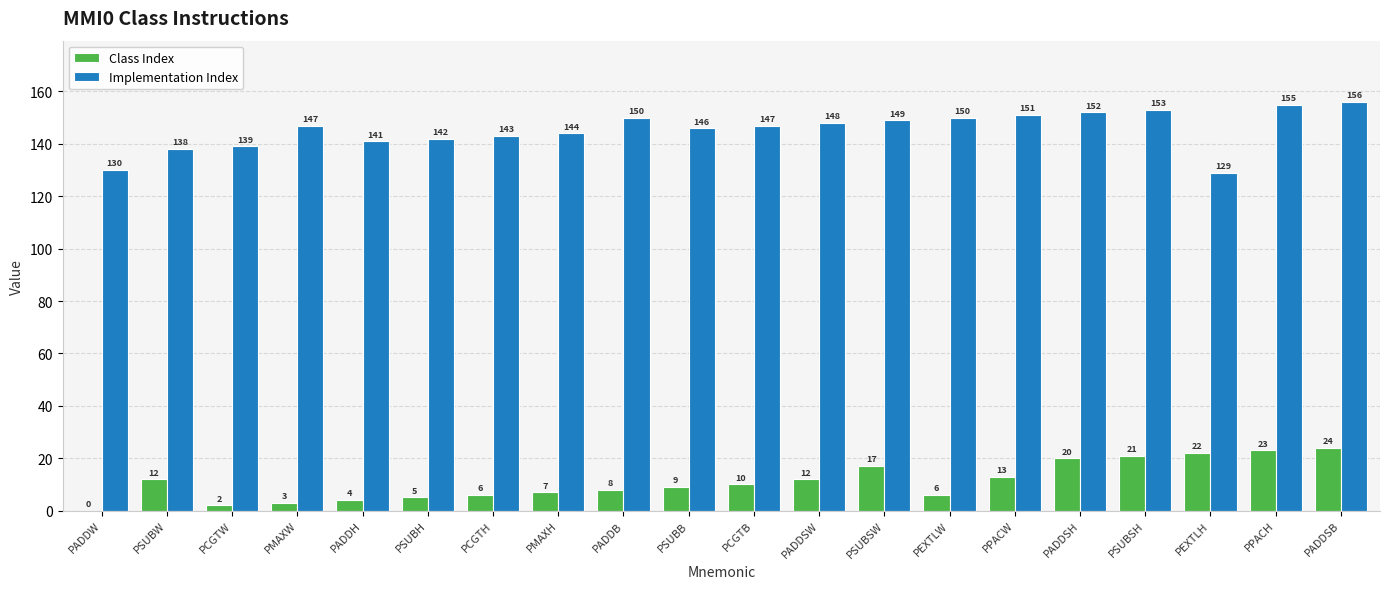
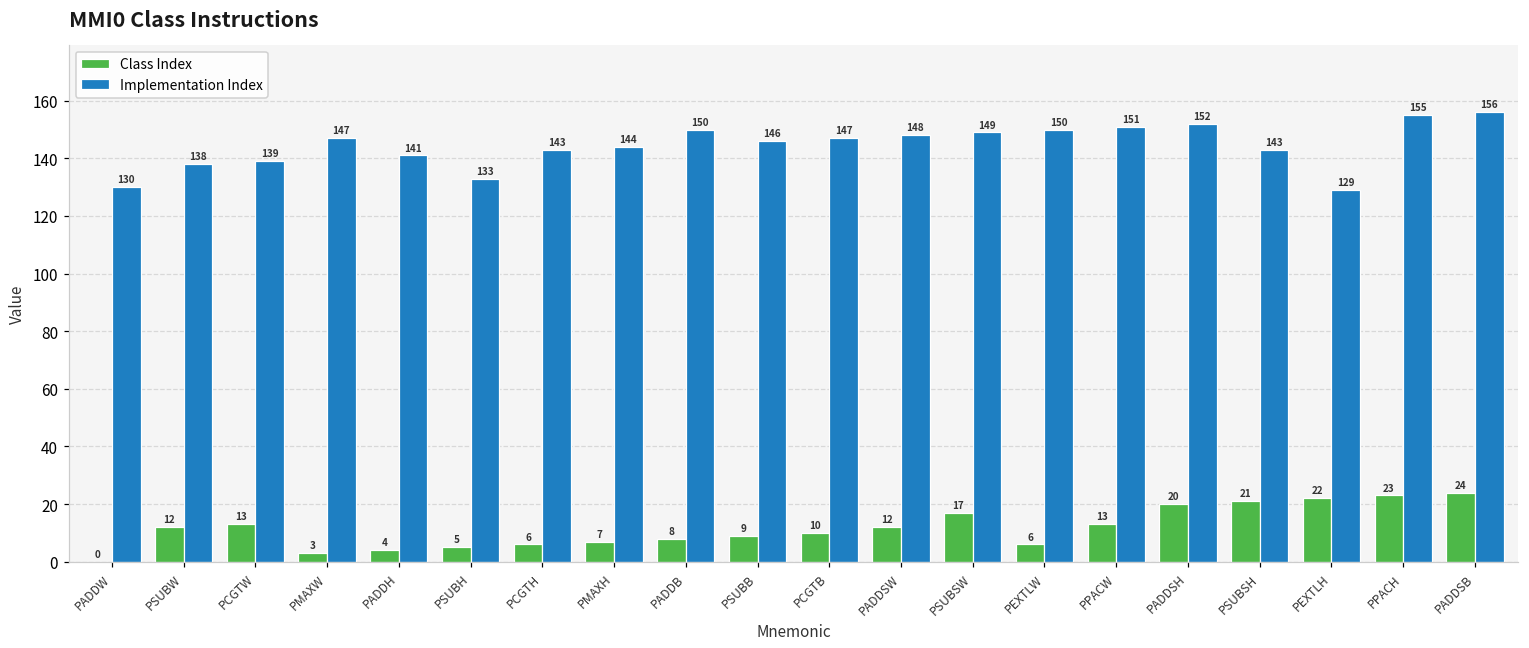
  {
    "Class Index": {
      "PADDW": 0,
      "PSUBW": 12,
-     "PCGTW": 2,
+     "PCGTW": 13,
      "PMAXW": 3,
      "PADDH": 4,
      "PSUBH": 5,
      "PCGTH": 6,
      "PMAXH": 7,
      "PADDB": 8,
      "PSUBB": 9,
      "PCGTB": 10,
      "PADDSW": 12,
      "PSUBSW": 17,
      "PEXTLW": 6,
      "PPACW": 13,
      "PADDSH": 20,
      "PSUBSH": 21,
      "PEXTLH": 22,
      "PPACH": 23,
      "PADDSB": 24
    },
    "Implementation Index": {
      "PADDW": 130,
      "PSUBW": 138,
      "PCGTW": 139,
      "PMAXW": 147,
      "PADDH": 141,
-     "PSUBH": 142,
+     "PSUBH": 133,
      "PCGTH": 143,
      "PMAXH": 144,
      "PADDB": 150,
      "PSUBB": 146,
      "PCGTB": 147,
      "PADDSW": 148,
      "PSUBSW": 149,
      "PEXTLW": 150,
      "PPACW": 151,
      "PADDSH": 152,
-     "PSUBSH": 153,
+     "PSUBSH": 143,
      "PEXTLH": 129,
      "PPACH": 155,
      "PADDSB": 156
    }
  }
